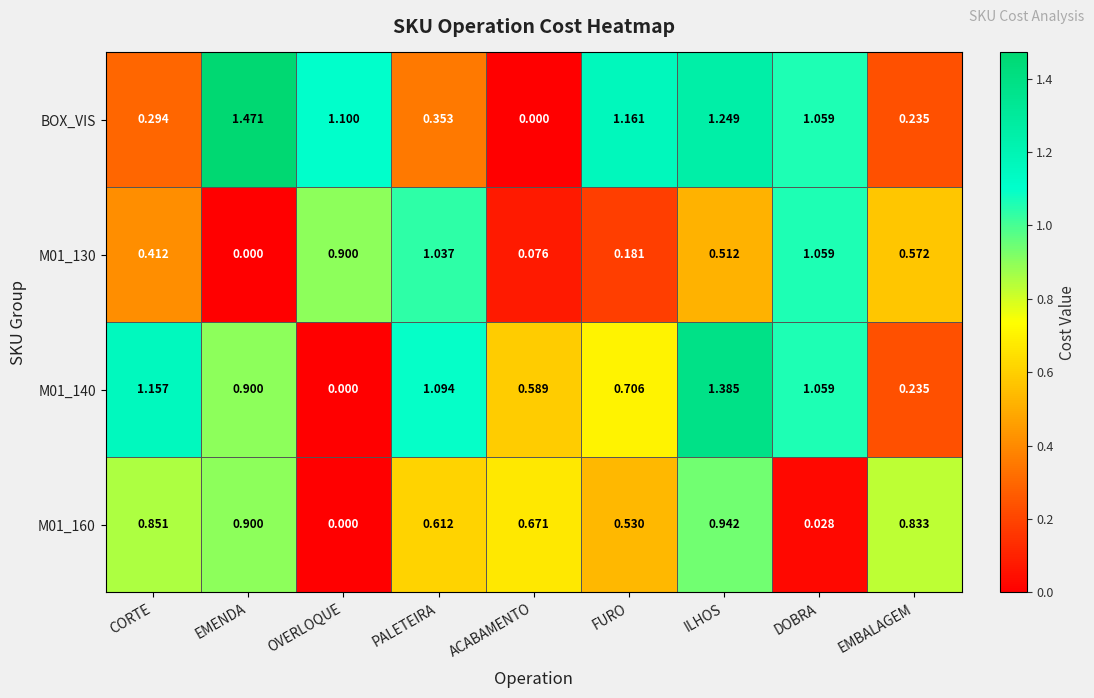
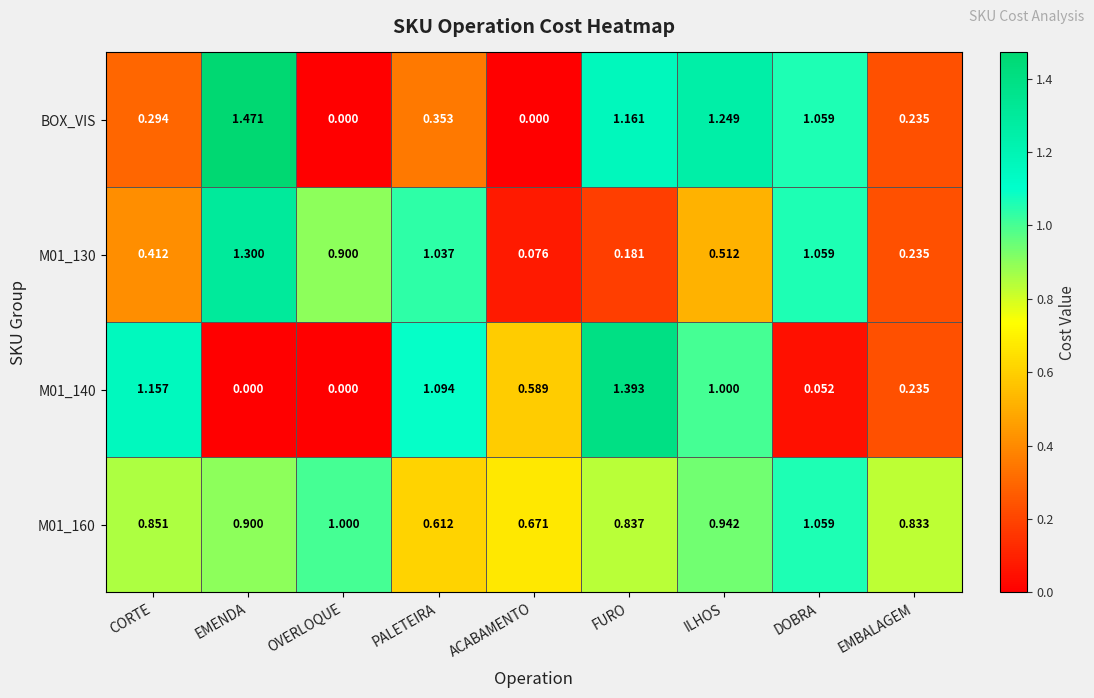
  {
    "BOX_VIS": {
      "CORTE": 0.294,
      "EMENDA": 1.471,
-     "OVERLOQUE": 1.100,
+     "OVERLOQUE": 0.000,
      "PALETEIRA": 0.353,
      "ACABAMENTO": 0.000,
      "FURO": 1.161,
      "ILHOS": 1.249,
      "DOBRA": 1.059,
      "EMBALAGEM": 0.235
    },
    "M01_130": {
      "CORTE": 0.412,
-     "EMENDA": 0.000,
+     "EMENDA": 1.300,
      "OVERLOQUE": 0.900,
      "PALETEIRA": 1.037,
      "ACABAMENTO": 0.076,
      "FURO": 0.181,
      "ILHOS": 0.512,
      "DOBRA": 1.059,
-     "EMBALAGEM": 0.572
+     "EMBALAGEM": 0.235
    },
    "M01_140": {
      "CORTE": 1.157,
-     "EMENDA": 0.900,
+     "EMENDA": 0.000,
      "OVERLOQUE": 0.000,
      "PALETEIRA": 1.094,
      "ACABAMENTO": 0.589,
-     "FURO": 0.706,
-     "ILHOS": 1.385,
-     "DOBRA": 1.059,
+     "FURO": 1.393,
+     "ILHOS": 1.000,
+     "DOBRA": 0.052,
      "EMBALAGEM": 0.235
    },
    "M01_160": {
      "CORTE": 0.851,
      "EMENDA": 0.900,
-     "OVERLOQUE": 0.000,
+     "OVERLOQUE": 1.000,
      "PALETEIRA": 0.612,
      "ACABAMENTO": 0.671,
-     "FURO": 0.530,
+     "FURO": 0.837,
      "ILHOS": 0.942,
-     "DOBRA": 0.028,
+     "DOBRA": 1.059,
      "EMBALAGEM": 0.833
    }
  }
